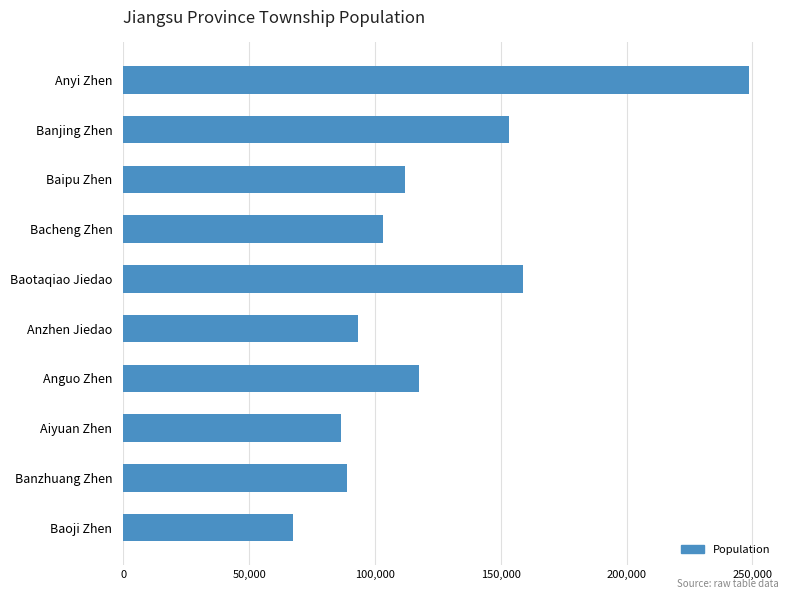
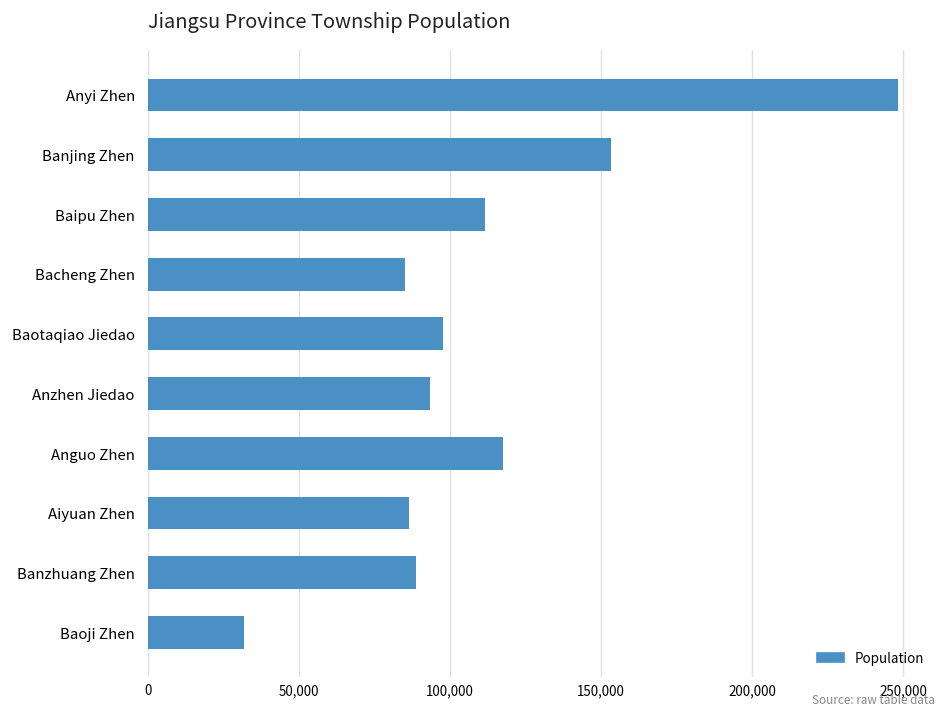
  {
    "Anyi Zhen": "249,000",
    "Banjing Zhen": "153,000",
    "Baipu Zhen": "112,000",
-   "Bacheng Zhen": "103,000",
-   "Baotaqiao Jiedao": "159,000",
+   "Bacheng Zhen": "85,000",
+   "Baotaqiao Jiedao": "98,000",
    "Anzhen Jiedao": "93,000",
    "Anguo Zhen": "118,000",
    "Aiyuan Zhen": "86,000",
    "Banzhuang Zhen": "89,000",
-   "Baoji Zhen": "67,000"
+   "Baoji Zhen": "32,000"
  }
